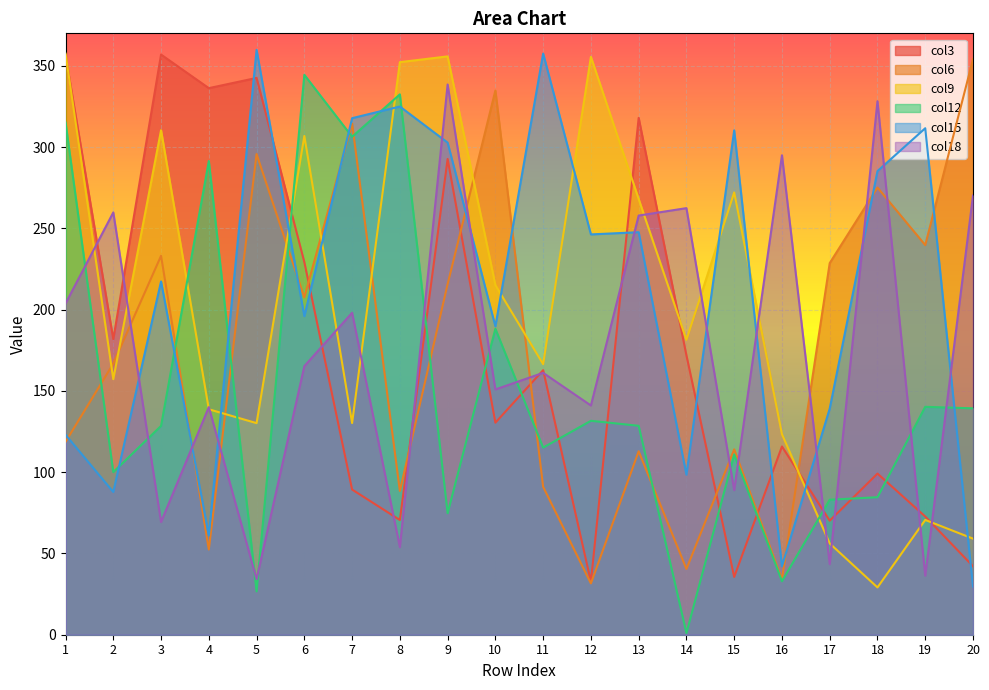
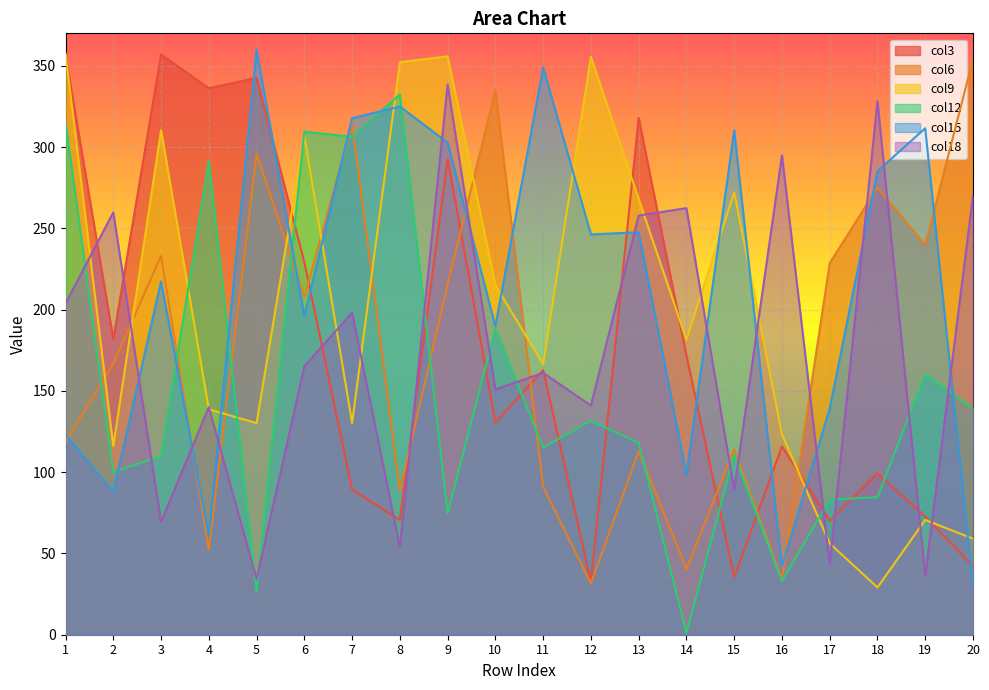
  {
    "col9": {
-     "2": 157,
+     "2": 116,
      "3": 310,
      "5": 130,
      "6": 307,
      "7": 130,
      "8": 352,
      "9": 356,
      "10": 215,
      "11": 166,
      "12": 356,
      "13": 268,
      "14": 181,
      "15": 272,
      "16": 123,
      "17": 56,
      "18": 29,
      "19": 71,
      "20": 59
    },
    "col12": {
      "1": 315,
      "2": 100,
-     "3": 128,
+     "3": 110,
      "4": 291,
      "5": 27,
-     "6": 344,
+     "6": 310,
      "7": 306,
      "8": 332,
      "9": 75,
      "11": 115,
      "12": 132,
-     "13": 129,
+     "13": 118,
      "14": 1,
      "15": 111,
      "17": 83,
      "18": 85,
-     "19": 140,
+     "19": 160,
      "20": 139
    },
    "col15": {
      "1": 123,
      "2": 88,
      "3": 217,
      "4": 61,
      "5": 360,
      "6": 196,
      "7": 318,
      "8": 325,
      "9": 303,
-     "11": 358,
+     "11": 349,
      "12": 246,
      "13": 248,
      "14": 98,
      "15": 310,
      "16": 42,
      "17": 139,
      "18": 285,
      "20": 30
    },
    "col18": {
      "1": 204,
      "2": 260,
      "3": 69,
      "5": 34,
      "6": 165,
      "7": 198,
      "8": 54,
      "9": 339,
      "10": 151,
      "11": 161,
      "12": 141,
      "13": 258,
      "14": 262,
      "15": 89,
      "16": 295,
      "17": 43,
      "18": 328,
      "19": 36,
      "20": 270
    }
  }
